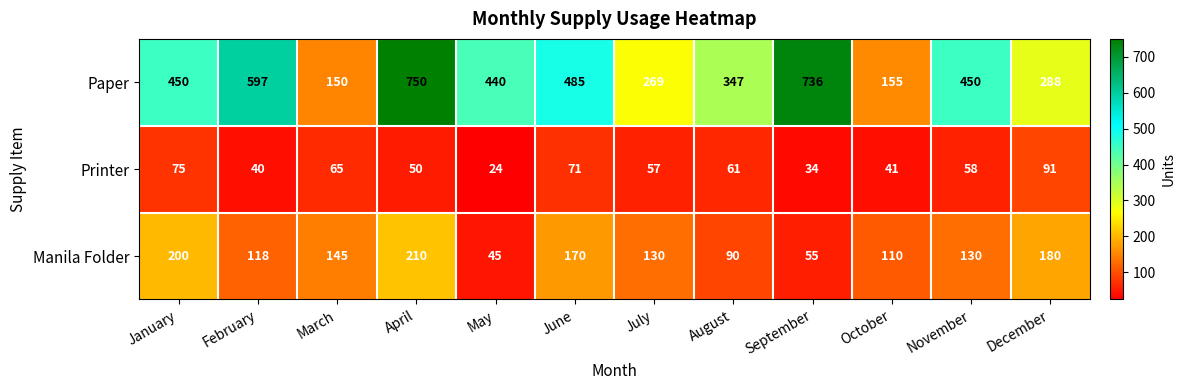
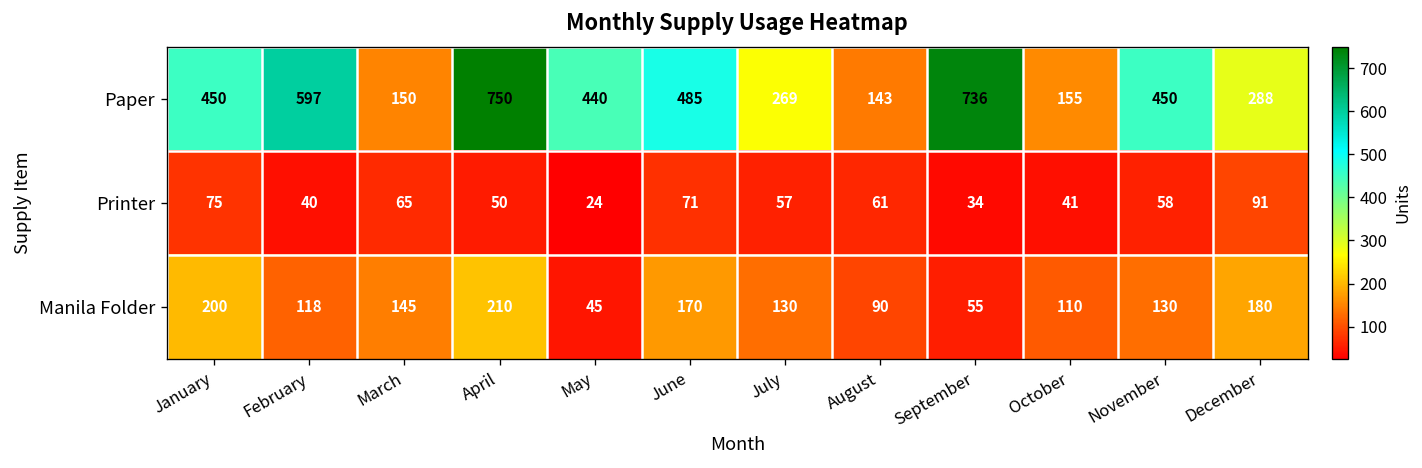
  {
    "Paper": {
      "January": 450,
      "February": 597,
      "March": 150,
      "April": 750,
      "May": 440,
      "June": 485,
      "July": 269,
-     "August": 347,
+     "August": 143,
      "September": 736,
      "October": 155,
      "November": 450,
      "December": 288
    },
    "Printer": {
      "January": 75,
      "February": 40,
      "March": 65,
      "April": 50,
      "May": 24,
      "June": 71,
      "July": 57,
      "August": 61,
      "September": 34,
      "October": 41,
      "November": 58,
      "December": 91
    },
    "Manila Folder": {
      "January": 200,
      "February": 118,
      "March": 145,
      "April": 210,
      "May": 45,
      "June": 170,
      "July": 130,
      "August": 90,
      "September": 55,
      "October": 110,
      "November": 130,
      "December": 180
    }
  }
